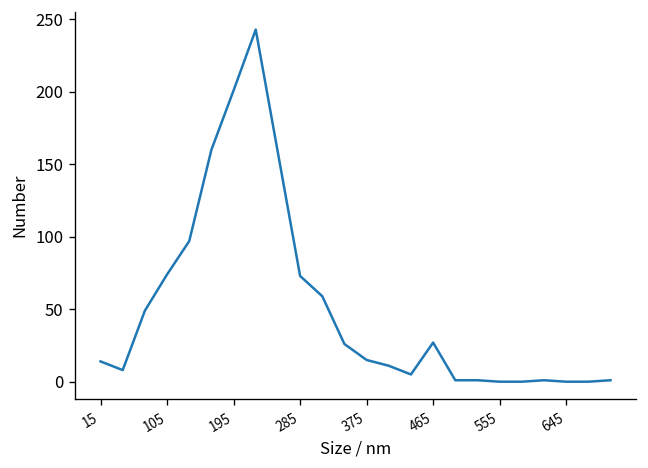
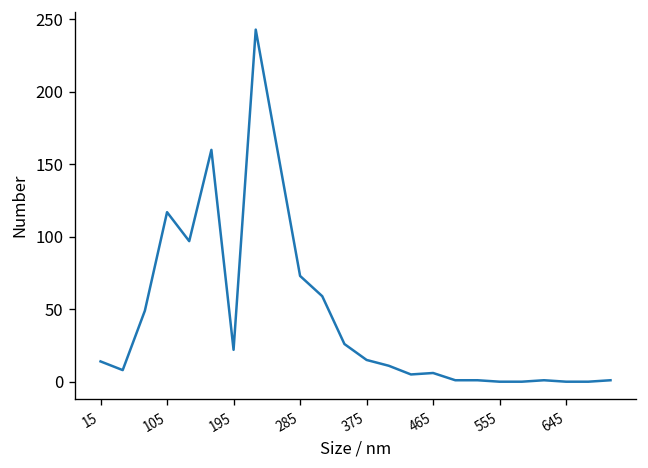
  {
    "15": 14,
-   "105": 74,
-   "195": 201,
+   "105": 117,
+   "195": 22,
    "285": 73,
    "375": 15,
-   "465": 27,
+   "465": 6,
    "555": 0,
    "645": 0
  }
